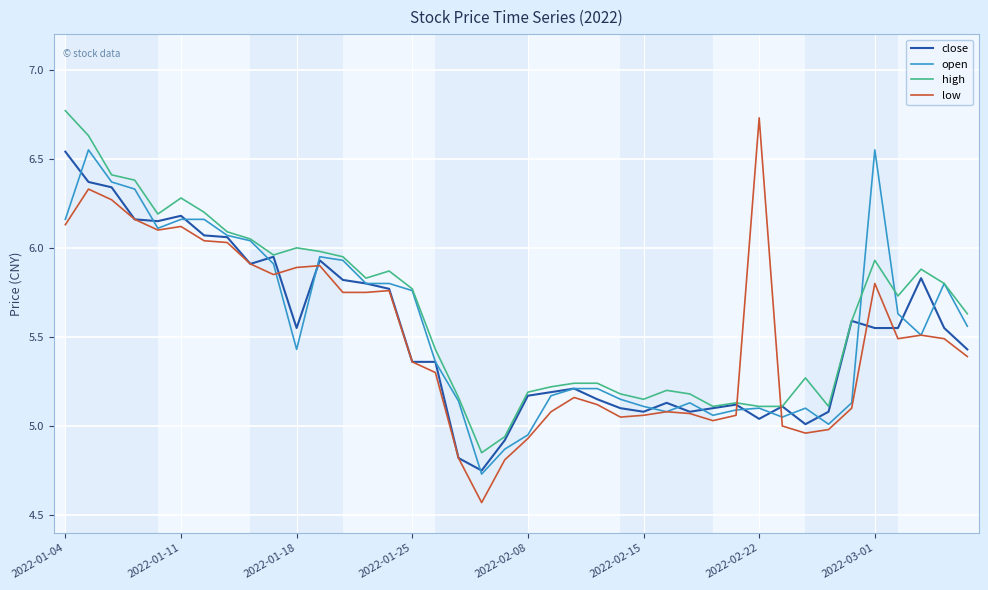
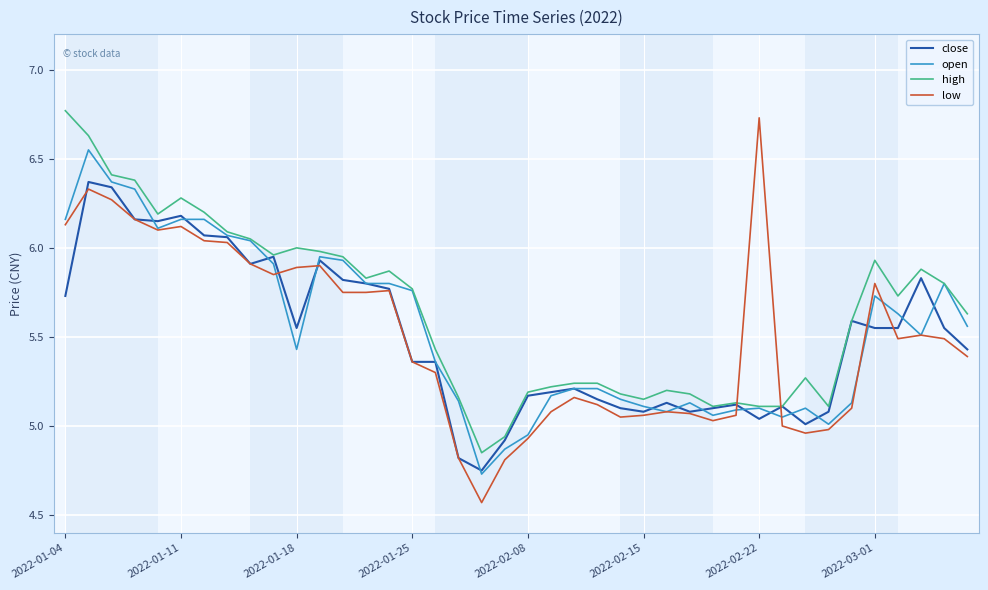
  {
    "close": {
-     "2022-01-04": 6.54,
+     "2022-01-04": 5.73,
      "2022-01-11": 6.18,
      "2022-01-18": 5.55,
      "2022-02-08": 5.17,
      "2022-02-15": 5.08,
      "2022-02-22": 5.04,
      "2022-03-01": 5.55
    },
    "open": {
      "2022-01-04": 6.16,
      "2022-01-11": 6.16,
      "2022-01-18": 5.43,
      "2022-02-08": 4.95,
      "2022-02-15": 5.11,
-     "2022-03-01": 6.55
+     "2022-03-01": 5.73
    },
    "high": {
      "2022-01-04": 6.77,
      "2022-01-11": 6.28,
      "2022-01-18": 6.00,
      "2022-02-08": 5.19,
      "2022-02-15": 5.15,
      "2022-03-01": 5.93
    },
    "low": {
      "2022-01-04": 6.13,
      "2022-01-11": 6.12,
      "2022-01-18": 5.89,
      "2022-02-08": 4.93,
      "2022-02-15": 5.06,
      "2022-02-22": 6.73,
      "2022-03-01": 5.80
    }
  }
